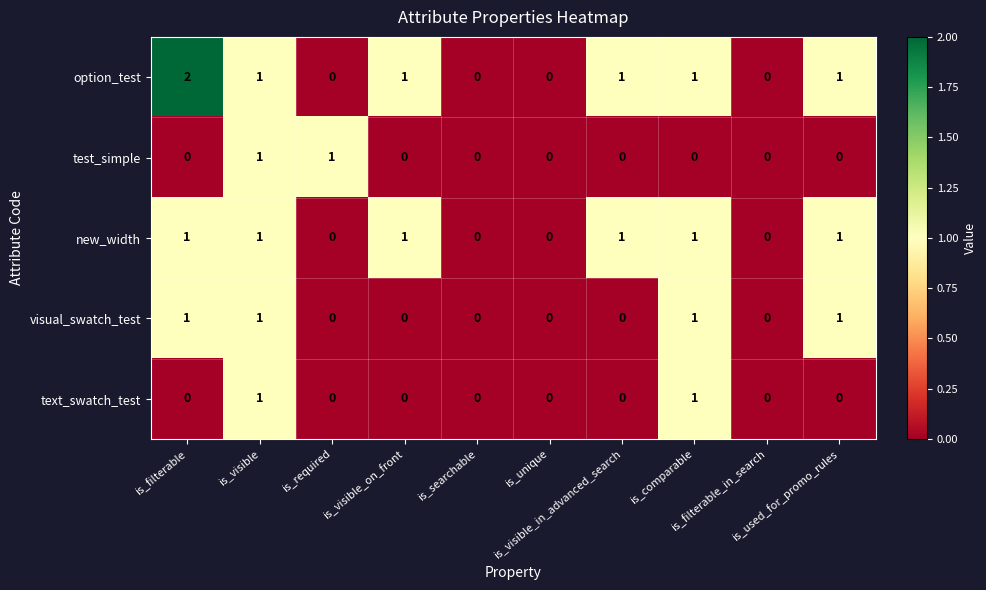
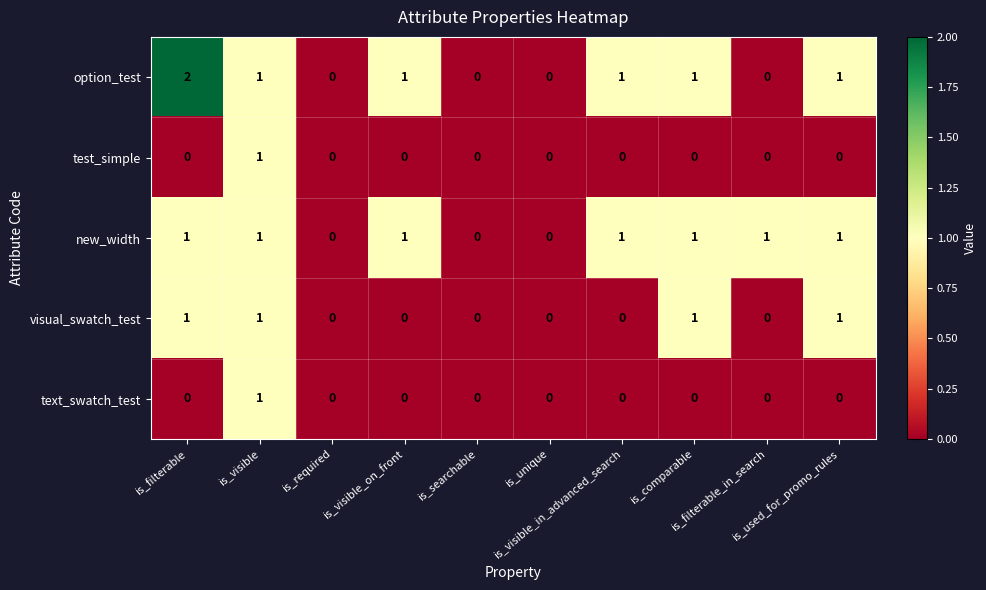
  {
    "option_test": {
      "is_filterable": 2,
      "is_visible": 1,
      "is_required": 0,
      "is_visible_on_front": 1,
      "is_searchable": 0,
      "is_unique": 0,
      "is_visible_in_advanced_search": 1,
      "is_comparable": 1,
      "is_filterable_in_search": 0,
      "is_used_for_promo_rules": 1
    },
    "test_simple": {
      "is_filterable": 0,
      "is_visible": 1,
-     "is_required": 1,
+     "is_required": 0,
      "is_visible_on_front": 0,
      "is_searchable": 0,
      "is_unique": 0,
      "is_visible_in_advanced_search": 0,
      "is_comparable": 0,
      "is_filterable_in_search": 0,
      "is_used_for_promo_rules": 0
    },
    "new_width": {
      "is_filterable": 1,
      "is_visible": 1,
      "is_required": 0,
      "is_visible_on_front": 1,
      "is_searchable": 0,
      "is_unique": 0,
      "is_visible_in_advanced_search": 1,
      "is_comparable": 1,
-     "is_filterable_in_search": 0,
+     "is_filterable_in_search": 1,
      "is_used_for_promo_rules": 1
    },
    "visual_swatch_test": {
      "is_filterable": 1,
      "is_visible": 1,
      "is_required": 0,
      "is_visible_on_front": 0,
      "is_searchable": 0,
      "is_unique": 0,
      "is_visible_in_advanced_search": 0,
      "is_comparable": 1,
      "is_filterable_in_search": 0,
      "is_used_for_promo_rules": 1
    },
    "text_swatch_test": {
      "is_filterable": 0,
      "is_visible": 1,
      "is_required": 0,
      "is_visible_on_front": 0,
      "is_searchable": 0,
      "is_unique": 0,
      "is_visible_in_advanced_search": 0,
-     "is_comparable": 1,
+     "is_comparable": 0,
      "is_filterable_in_search": 0,
      "is_used_for_promo_rules": 0
    }
  }
